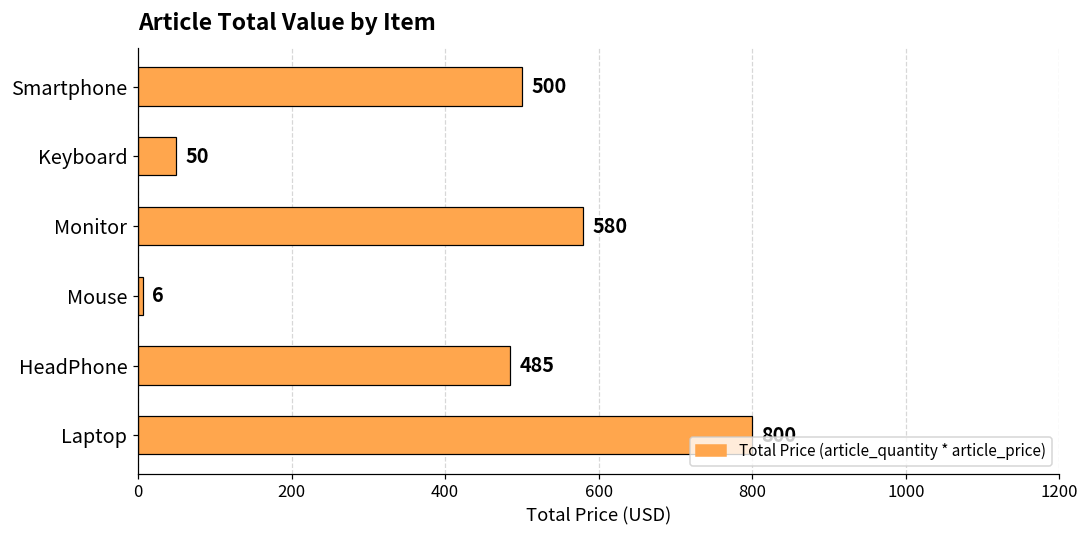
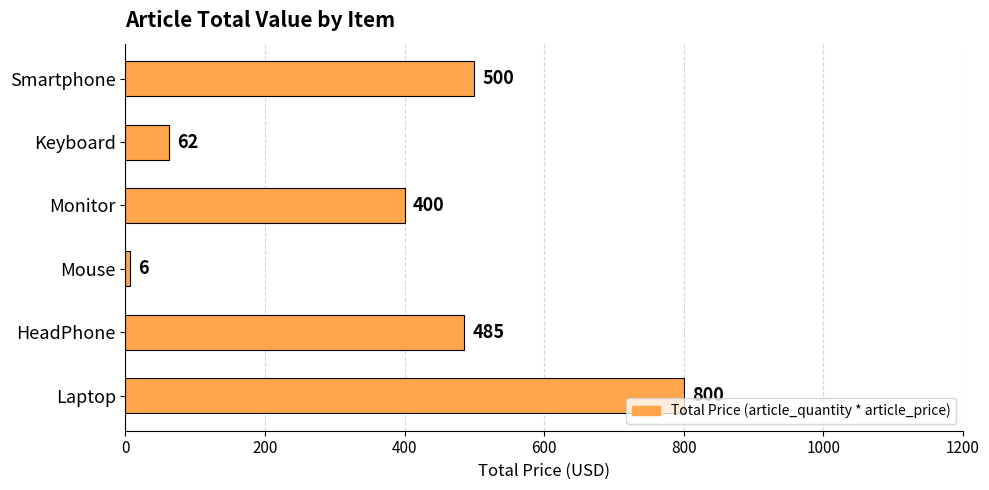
  {
    "Smartphone": 500,
-   "Keyboard": 50,
-   "Monitor": 580,
+   "Keyboard": 62,
+   "Monitor": 400,
    "Mouse": 6,
    "HeadPhone": 485
  }
